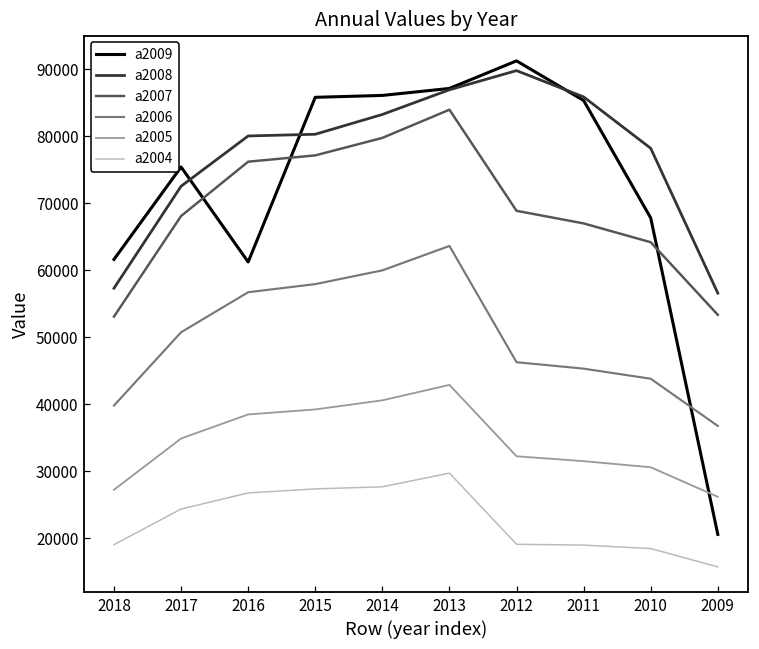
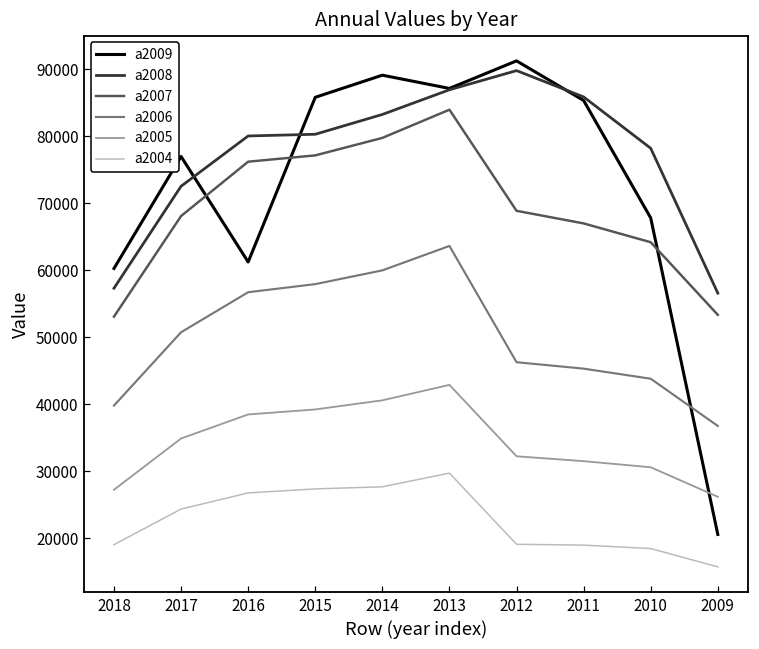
  {
    "a2009": {
-     "2018": 62000,
-     "2017": 75000,
+     "2018": 60000,
+     "2017": 77000,
      "2016": 61000,
      "2015": 86000,
-     "2014": 86000,
+     "2014": 89000,
      "2012": 91000,
      "2011": 85000,
      "2010": 68000,
      "2009": 21000
    }
  }
